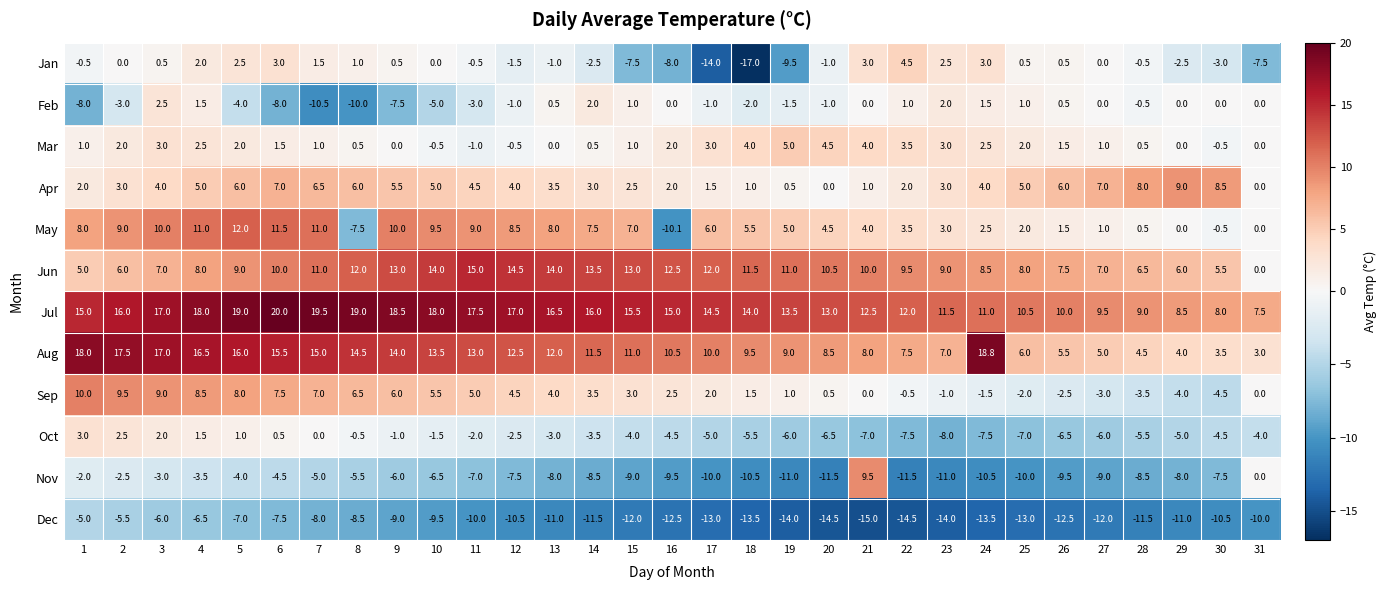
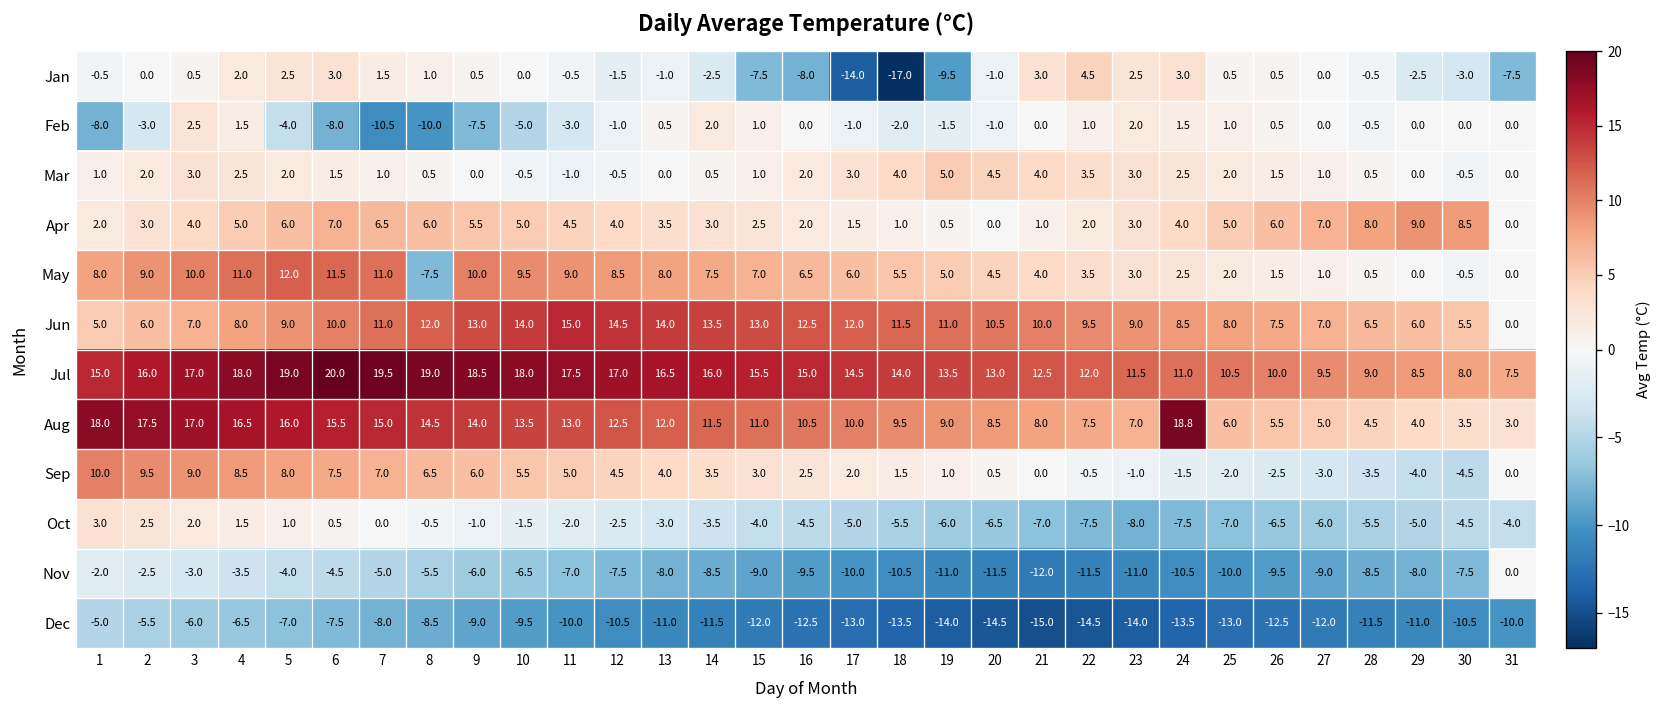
  {
    "May": {
      "1": 8.0,
      "2": 9.0,
      "3": 10.0,
      "4": 11.0,
      "5": 12.0,
      "6": 11.5,
      "7": 11.0,
      "8": -7.5,
      "9": 10.0,
      "10": 9.5,
      "11": 9.0,
      "12": 8.5,
      "13": 8.0,
      "14": 7.5,
      "15": 7.0,
-     "16": -10.1,
+     "16": 6.5,
      "17": 6.0,
      "18": 5.5,
      "19": 5.0,
      "20": 4.5,
      "21": 4.0,
      "22": 3.5,
      "23": 3.0,
      "24": 2.5,
      "25": 2.0,
      "26": 1.5,
      "27": 1.0,
      "28": 0.5,
      "29": 0.0,
      "30": -0.5,
      "31": 0.0
    },
    "Nov": {
      "1": -2.0,
      "2": -2.5,
      "3": -3.0,
      "4": -3.5,
      "5": -4.0,
      "6": -4.5,
      "7": -5.0,
      "8": -5.5,
      "9": -6.0,
      "10": -6.5,
      "11": -7.0,
      "12": -7.5,
      "13": -8.0,
      "14": -8.5,
      "15": -9.0,
      "16": -9.5,
      "17": -10.0,
      "18": -10.5,
      "19": -11.0,
      "20": -11.5,
-     "21": 9.5,
+     "21": -12.0,
      "22": -11.5,
      "23": -11.0,
      "24": -10.5,
      "25": -10.0,
      "26": -9.5,
      "27": -9.0,
      "28": -8.5,
      "29": -8.0,
      "30": -7.5,
      "31": 0.0
    }
  }
